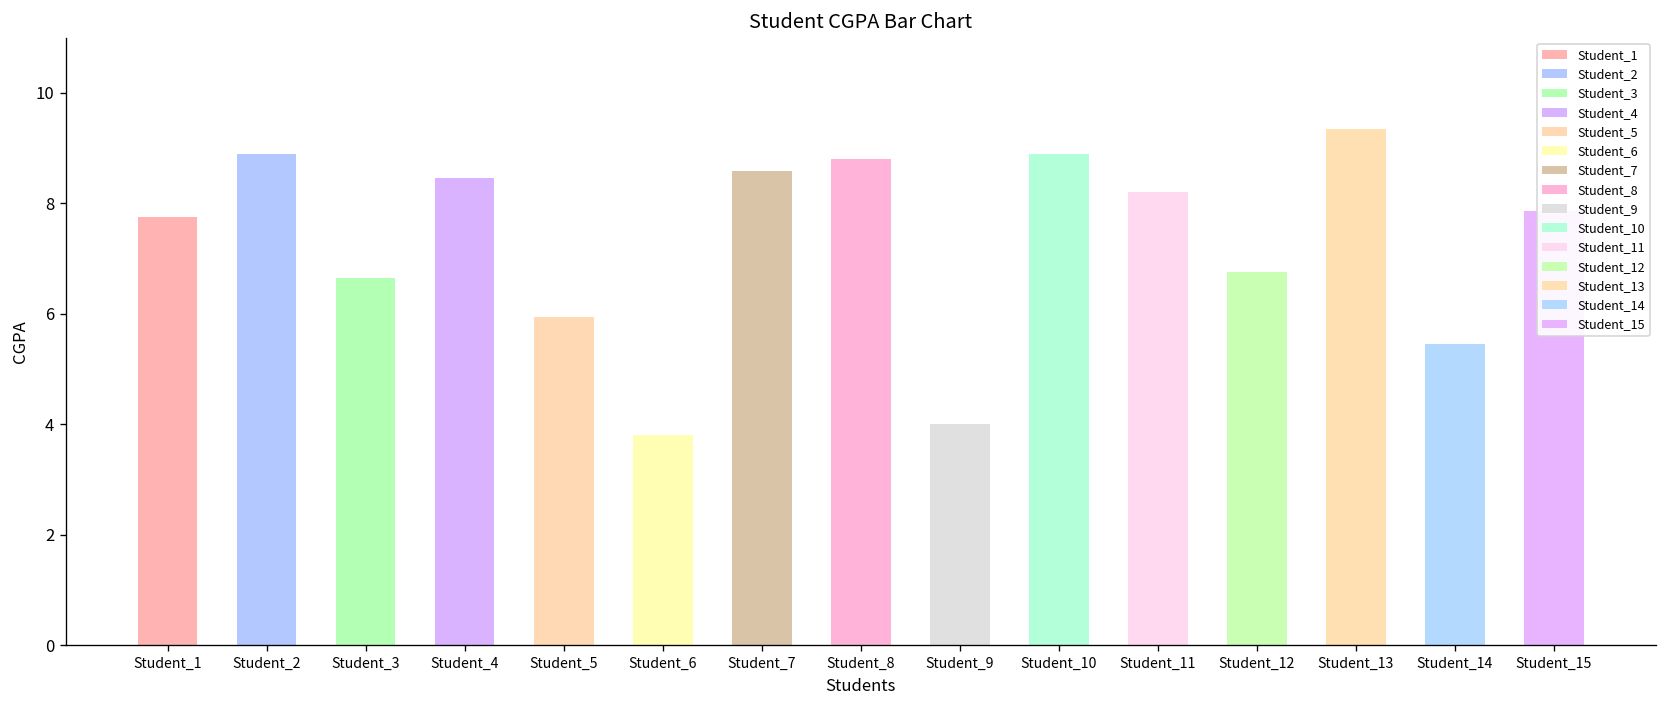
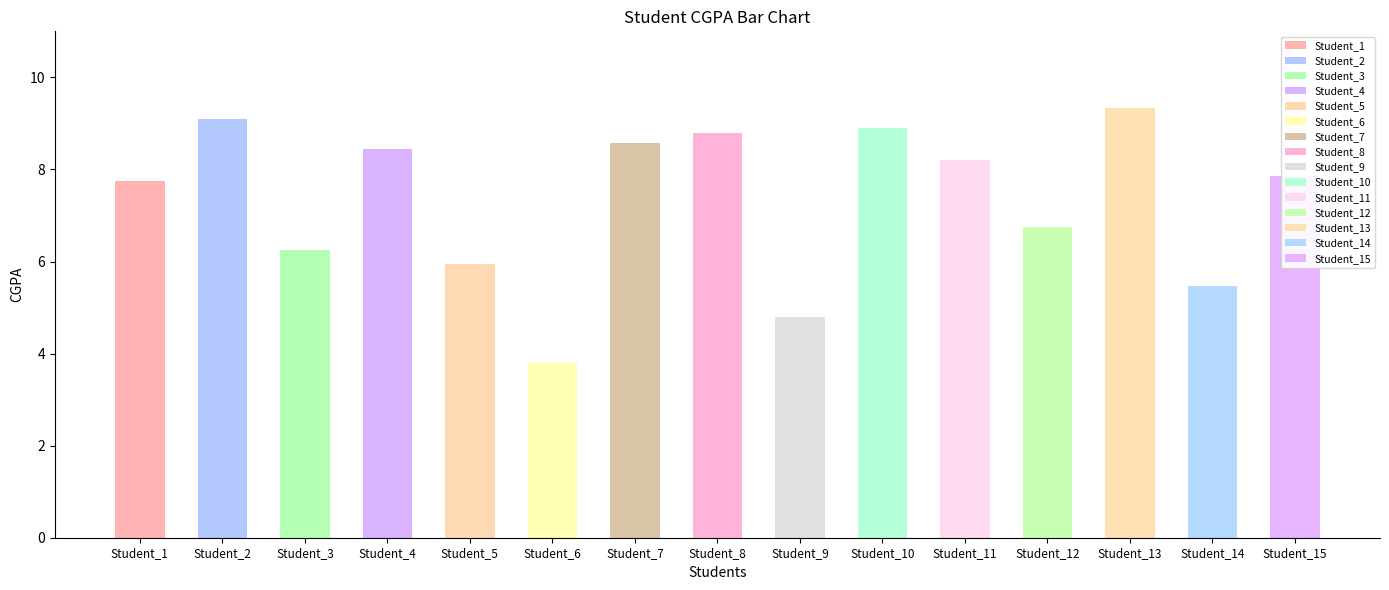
  {
    "Student_1": 7.8,
-   "Student_2": 8.9,
-   "Student_3": 6.7,
+   "Student_2": 9.1,
+   "Student_3": 6.3,
    "Student_4": 8.5,
    "Student_5": 6.0,
    "Student_6": 3.8,
    "Student_7": 8.6,
    "Student_8": 8.8,
-   "Student_9": 4.0,
+   "Student_9": 4.8,
    "Student_10": 8.9,
    "Student_11": 8.2,
    "Student_12": 6.8,
    "Student_13": 9.3,
    "Student_14": 5.5
  }
